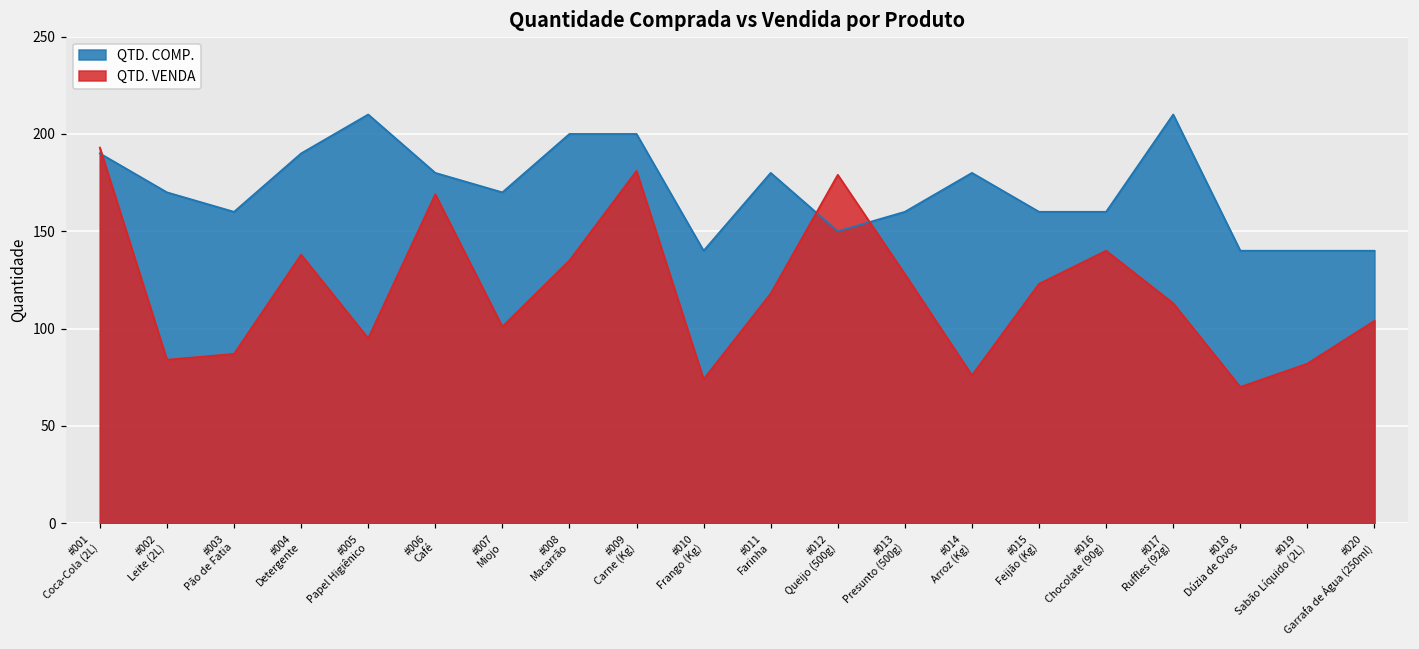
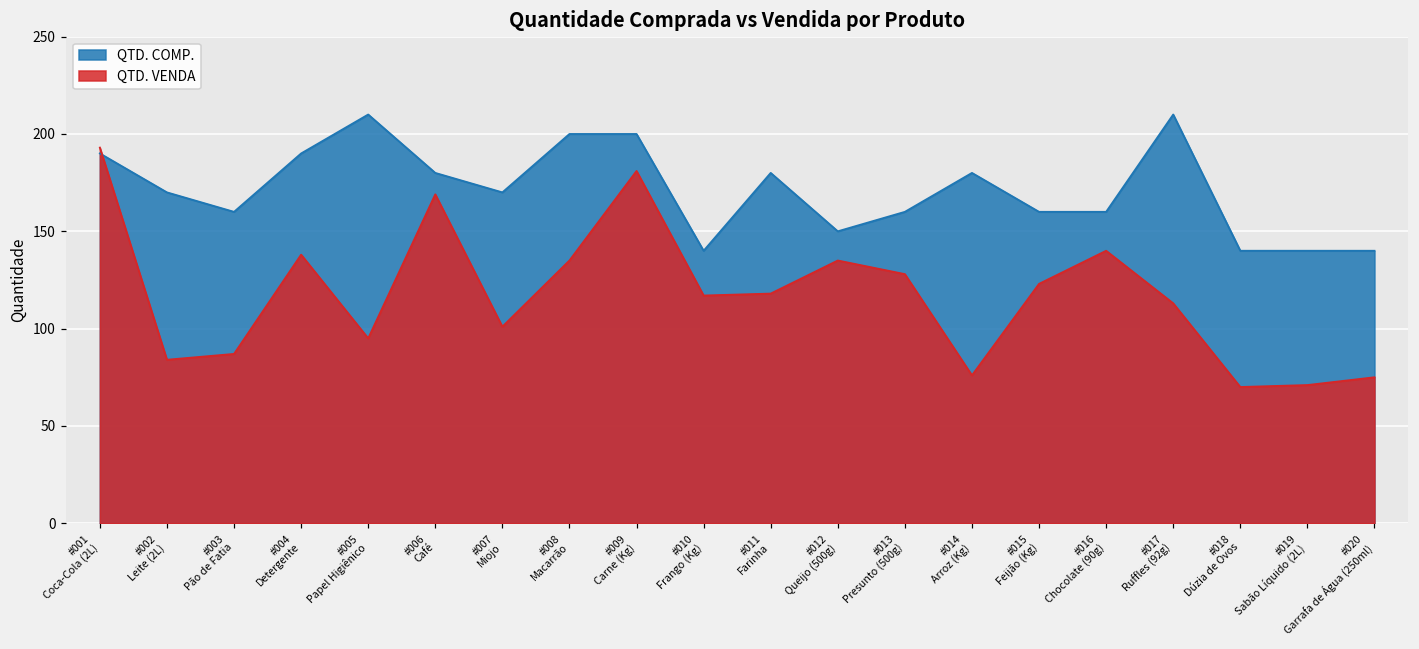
  {
    "QTD. COMP.": {
      "#001 Coca-Cola (2L)": 190,
      "#002 Leite (2L)": 170,
      "#003 Pão de Fatia": 160,
      "#004 Detergente": 190,
      "#005 Papel Higiênico": 210,
      "#006 Café": 180,
      "#007 Miojo": 170,
      "#008 Macarrão": 200,
      "#009 Carne (Kg)": 200,
      "#010 Frango (Kg)": 140,
      "#011 Farinha": 180,
      "#012 Queijo (500g)": 150,
      "#013 Presunto (500g)": 160,
      "#014 Arroz (Kg)": 180,
      "#015 Feijão (Kg)": 160,
      "#016 Chocolate (90g)": 160,
      "#017 Ruffles (92g)": 210,
      "#018 Dúzia de Ovos": 140,
      "#019 Sabão Líquido (2L)": 140,
      "#020 Garrafa de Água (250ml)": 140
    },
    "QTD. VENDA": {
      "#001 Coca-Cola (2L)": 193,
      "#002 Leite (2L)": 84,
      "#003 Pão de Fatia": 87,
      "#004 Detergente": 138,
      "#005 Papel Higiênico": 95,
      "#006 Café": 169,
      "#007 Miojo": 101,
      "#008 Macarrão": 135,
      "#009 Carne (Kg)": 181,
-     "#010 Frango (Kg)": 74,
+     "#010 Frango (Kg)": 117,
      "#011 Farinha": 118,
-     "#012 Queijo (500g)": 179,
+     "#012 Queijo (500g)": 135,
      "#013 Presunto (500g)": 128,
      "#014 Arroz (Kg)": 76,
      "#015 Feijão (Kg)": 123,
      "#016 Chocolate (90g)": 140,
      "#017 Ruffles (92g)": 113,
      "#018 Dúzia de Ovos": 70,
-     "#019 Sabão Líquido (2L)": 82,
-     "#020 Garrafa de Água (250ml)": 104
+     "#019 Sabão Líquido (2L)": 71,
+     "#020 Garrafa de Água (250ml)": 75
    }
  }
